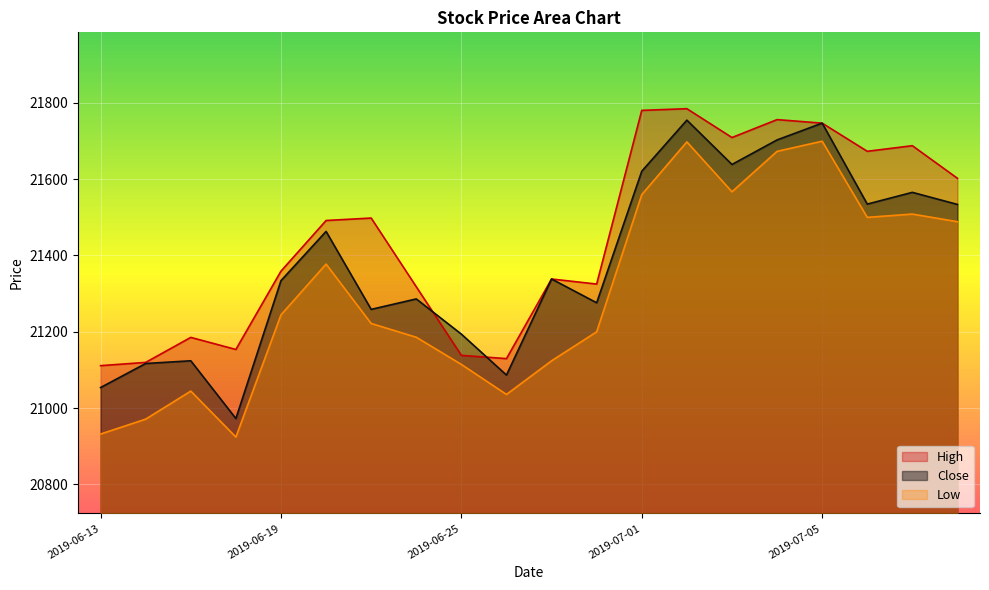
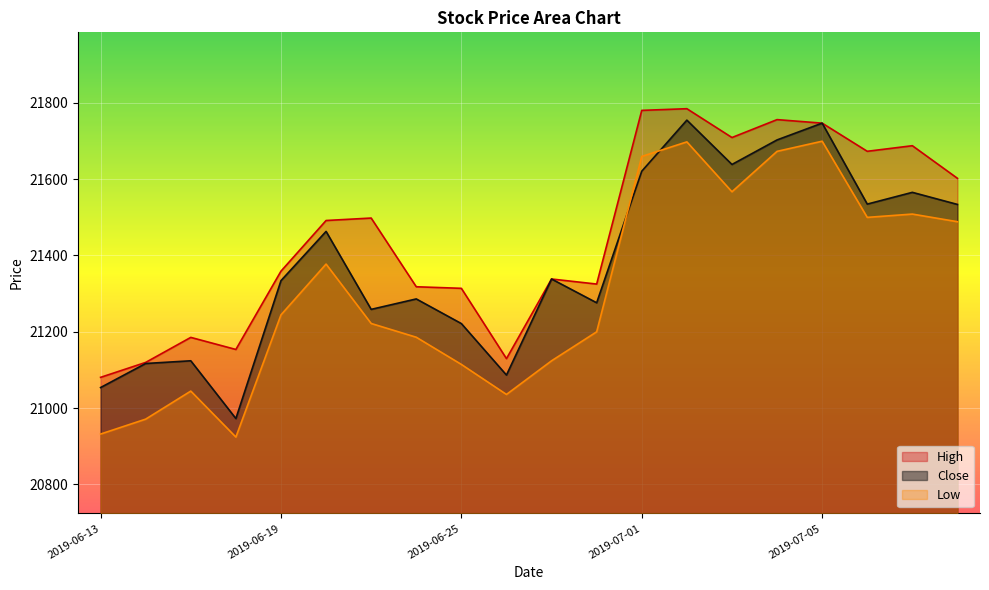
  {
    "High": {
-     "2019-06-13": 21110,
+     "2019-06-13": 21080,
      "2019-06-19": 21360,
-     "2019-06-25": 21140,
+     "2019-06-25": 21310,
      "2019-07-01": 21780
    },
    "Close": {
      "2019-06-13": 21050,
      "2019-06-19": 21330,
-     "2019-06-25": 21190,
+     "2019-06-25": 21220,
      "2019-07-01": 21620
    },
    "Low": {
      "2019-06-13": 20930,
      "2019-06-19": 21240,
      "2019-06-25": 21110,
-     "2019-07-01": 21560,
+     "2019-07-01": 21660,
      "2019-07-05": 21700
    }
  }
